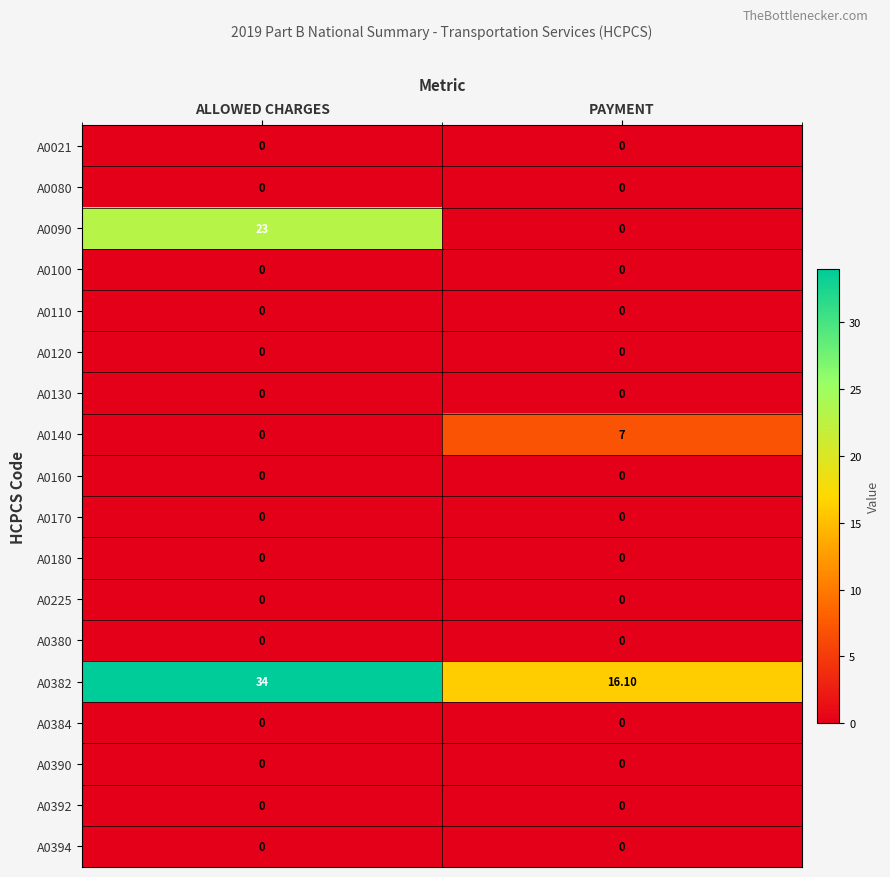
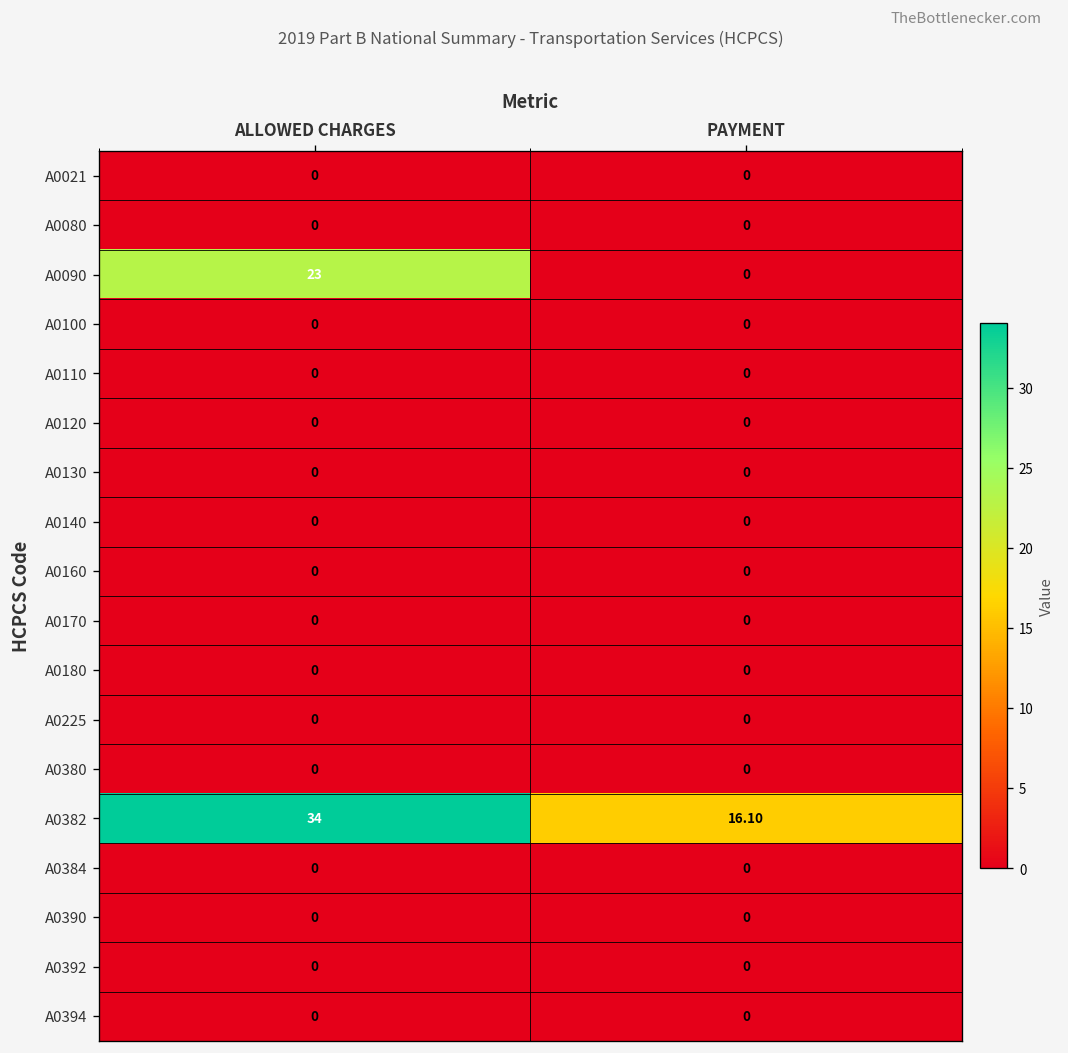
  {
    "A0021": {
      "ALLOWED CHARGES": 0,
      "PAYMENT": 0
    },
    "A0080": {
      "ALLOWED CHARGES": 0,
      "PAYMENT": 0
    },
    "A0090": {
      "ALLOWED CHARGES": 23,
      "PAYMENT": 0
    },
    "A0100": {
      "ALLOWED CHARGES": 0,
      "PAYMENT": 0
    },
    "A0110": {
      "ALLOWED CHARGES": 0,
      "PAYMENT": 0
    },
    "A0120": {
      "ALLOWED CHARGES": 0,
      "PAYMENT": 0
    },
    "A0130": {
      "ALLOWED CHARGES": 0,
      "PAYMENT": 0
    },
    "A0140": {
      "ALLOWED CHARGES": 0,
-     "PAYMENT": 7
+     "PAYMENT": 0
    },
    "A0160": {
      "ALLOWED CHARGES": 0,
      "PAYMENT": 0
    },
    "A0170": {
      "ALLOWED CHARGES": 0,
      "PAYMENT": 0
    },
    "A0180": {
      "ALLOWED CHARGES": 0,
      "PAYMENT": 0
    },
    "A0225": {
      "ALLOWED CHARGES": 0,
      "PAYMENT": 0
    },
    "A0380": {
      "ALLOWED CHARGES": 0,
      "PAYMENT": 0
    },
    "A0382": {
      "ALLOWED CHARGES": 34,
      "PAYMENT": 16.10
    },
    "A0384": {
      "ALLOWED CHARGES": 0,
      "PAYMENT": 0
    },
    "A0390": {
      "ALLOWED CHARGES": 0,
      "PAYMENT": 0
    },
    "A0392": {
      "ALLOWED CHARGES": 0,
      "PAYMENT": 0
    },
    "A0394": {
      "ALLOWED CHARGES": 0,
      "PAYMENT": 0
    }
  }
